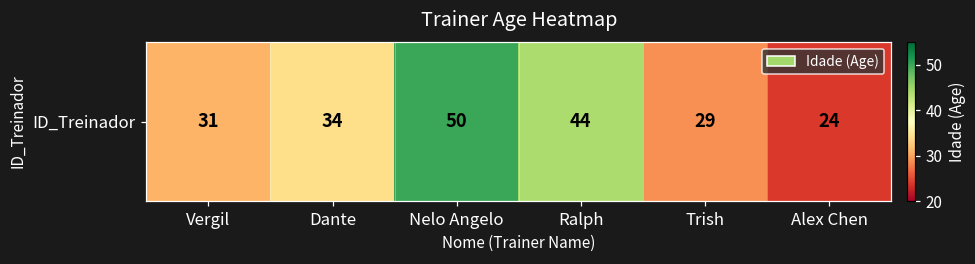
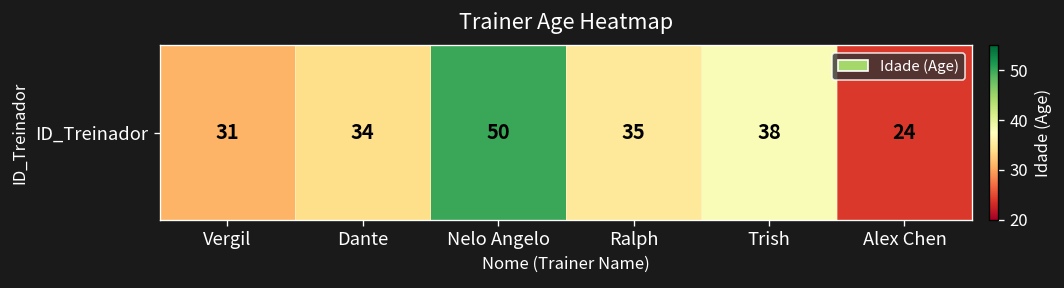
  {
    "ID_Treinador": {
      "Vergil": 31,
      "Dante": 34,
      "Nelo Angelo": 50,
-     "Ralph": 44,
-     "Trish": 29,
+     "Ralph": 35,
+     "Trish": 38,
      "Alex Chen": 24
    }
  }
